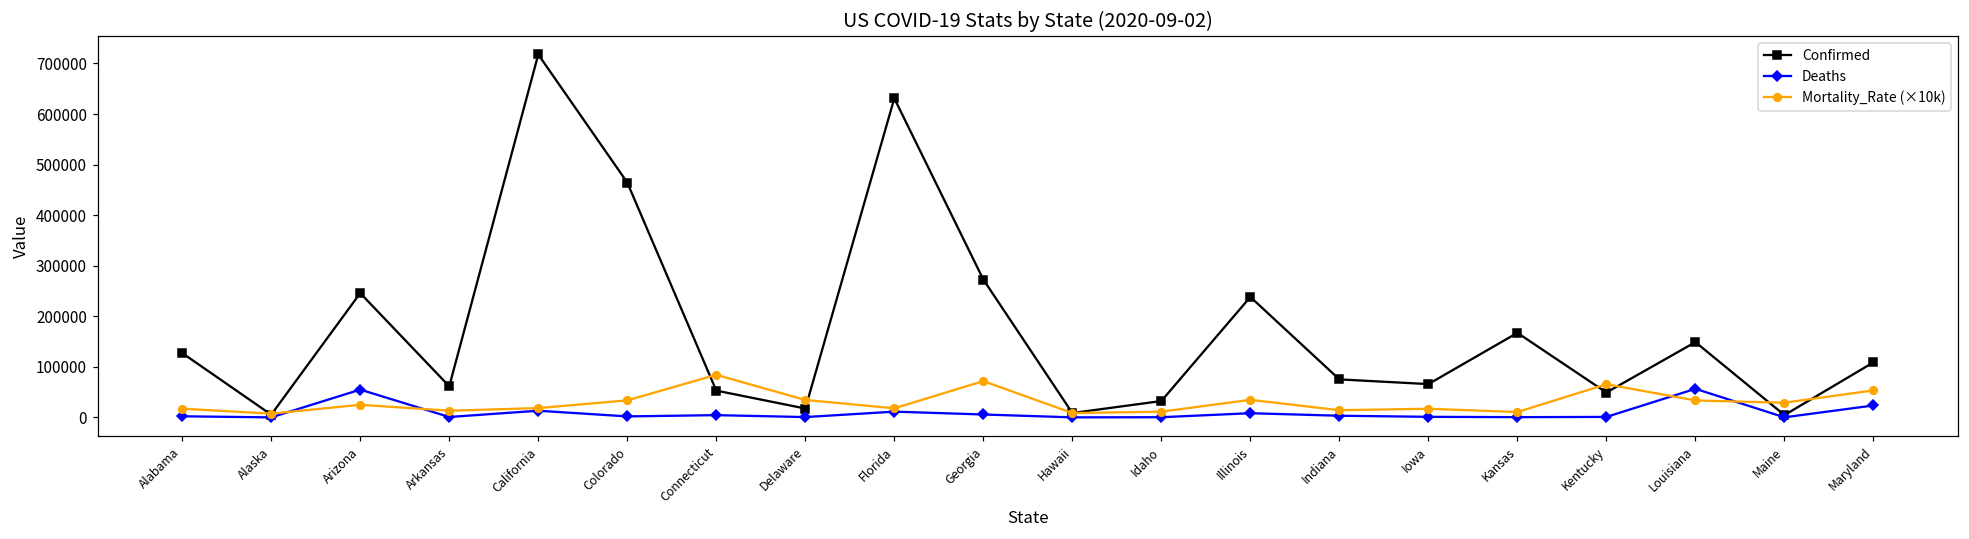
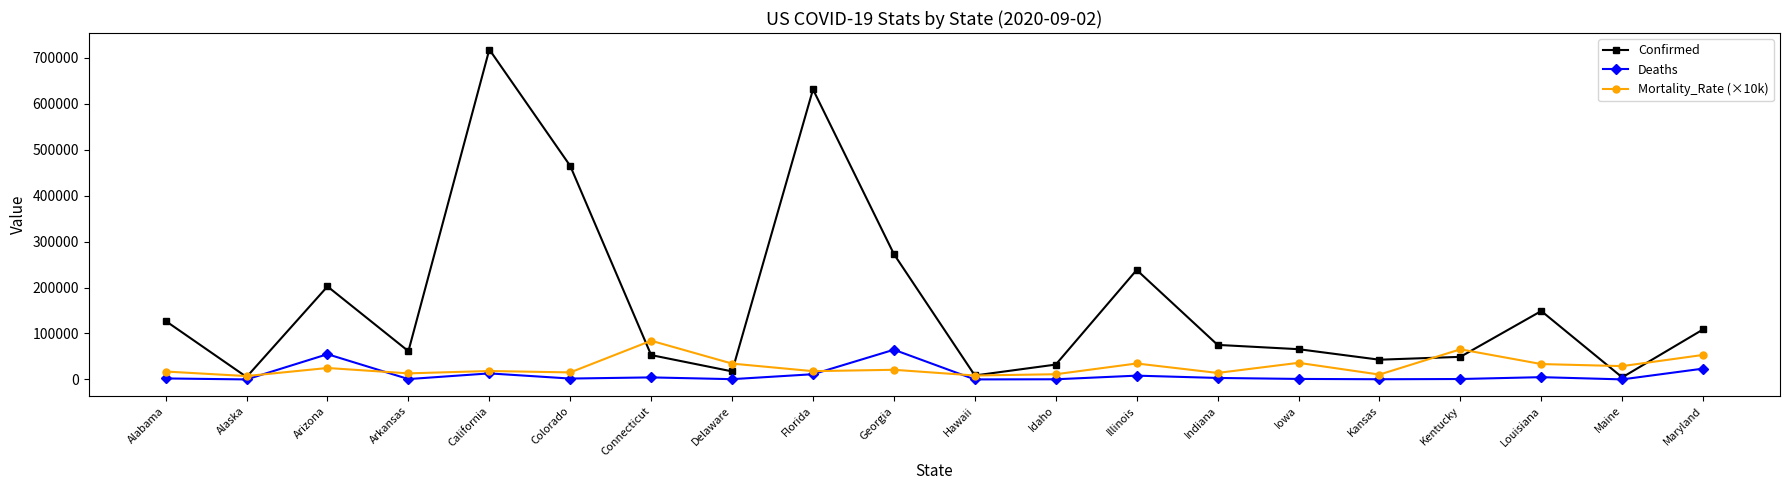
  {
    "Confirmed": {
      "Alabama": 130000,
-     "Arizona": 250000,
+     "Arizona": 200000,
      "Arkansas": 60000,
      "California": 720000,
      "Colorado": 460000,
      "Connecticut": 50000,
      "Delaware": 20000,
      "Florida": 630000,
      "Georgia": 270000,
      "Idaho": 30000,
      "Illinois": 240000,
      "Indiana": 80000,
      "Iowa": 70000,
-     "Kansas": 170000,
+     "Kansas": 40000,
      "Kentucky": 50000,
      "Louisiana": 150000,
      "Maryland": 110000
    },
    "Deaths": {
      "Alabama": 0,
      "Arizona": 50000,
      "Arkansas": 0,
      "Colorado": 0,
      "Connecticut": 0,
      "Delaware": 0,
      "Florida": 10000,
-     "Georgia": 10000,
+     "Georgia": 60000,
      "Hawaii": 0,
      "Idaho": 0,
      "Illinois": 10000,
      "Indiana": 0,
      "Iowa": 0,
      "Kansas": 0,
      "Kentucky": 0,
-     "Louisiana": 60000,
+     "Louisiana": 0,
      "Maryland": 20000
    },
    "Mortality_Rate (×10k)": {
      "Alabama": 20000,
      "Arizona": 20000,
      "Arkansas": 10000,
-     "Colorado": 30000,
+     "Colorado": 20000,
      "Connecticut": 80000,
      "Delaware": 30000,
      "Florida": 20000,
-     "Georgia": 70000,
+     "Georgia": 20000,
      "Idaho": 10000,
      "Illinois": 30000,
      "Indiana": 10000,
-     "Iowa": 20000,
+     "Iowa": 40000,
      "Kansas": 10000,
      "Kentucky": 70000,
      "Louisiana": 30000,
      "Maine": 30000,
      "Maryland": 50000
    }
  }
